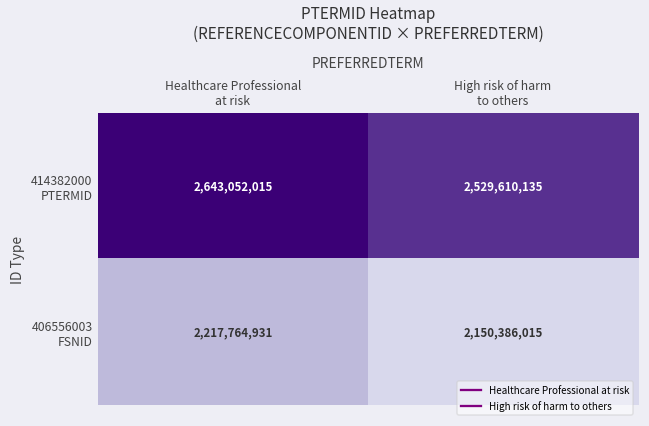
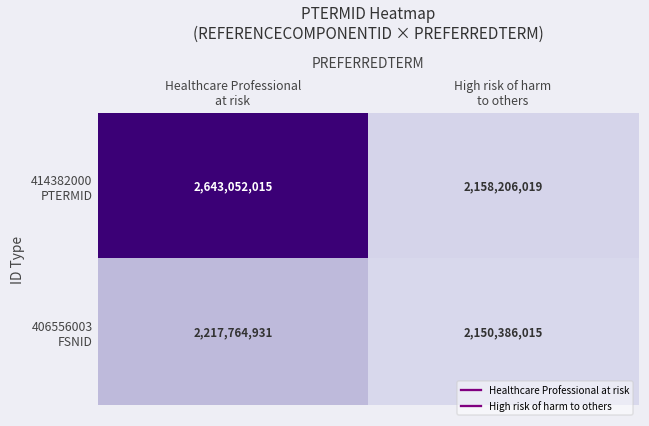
  {
    "414382000 PTERMID": {
      "Healthcare Professional at risk": "2,643,052,015",
-     "High risk of harm to others": "2,529,610,135"
+     "High risk of harm to others": "2,158,206,019"
    },
    "406556003 FSNID": {
      "Healthcare Professional at risk": "2,217,764,931",
      "High risk of harm to others": "2,150,386,015"
    }
  }
